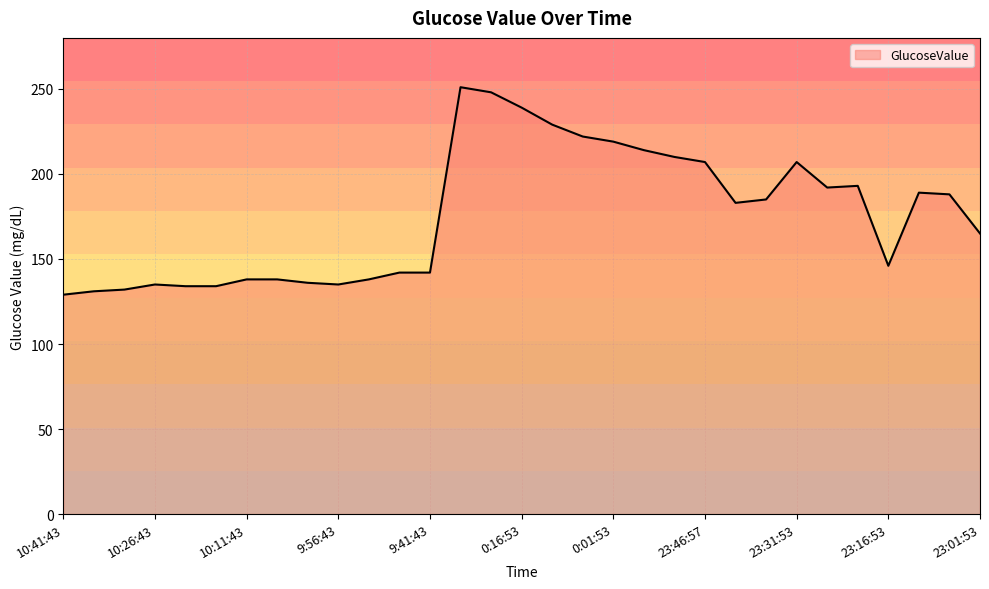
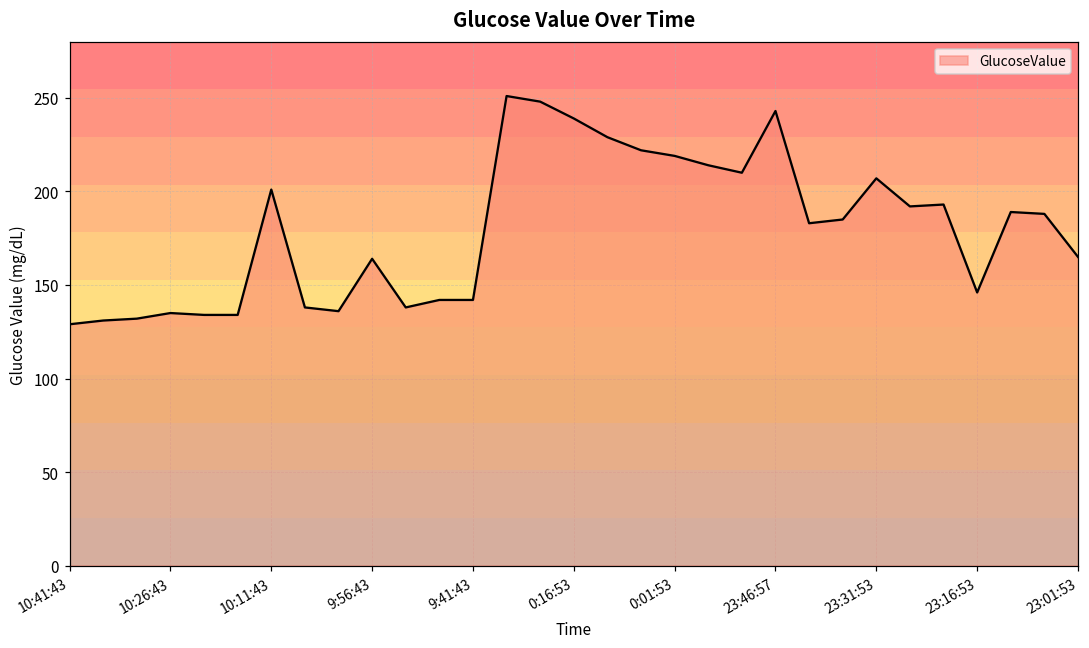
  {
    "10:41:43": 129,
    "10:26:43": 135,
-   "10:11:43": 138,
-   "9:56:43": 135,
+   "10:11:43": 201,
+   "9:56:43": 164,
    "9:41:43": 142,
    "0:16:53": 239,
    "0:01:53": 219,
-   "23:46:57": 207,
+   "23:46:57": 243,
    "23:31:53": 207,
    "23:16:53": 146,
    "23:01:53": 165
  }
